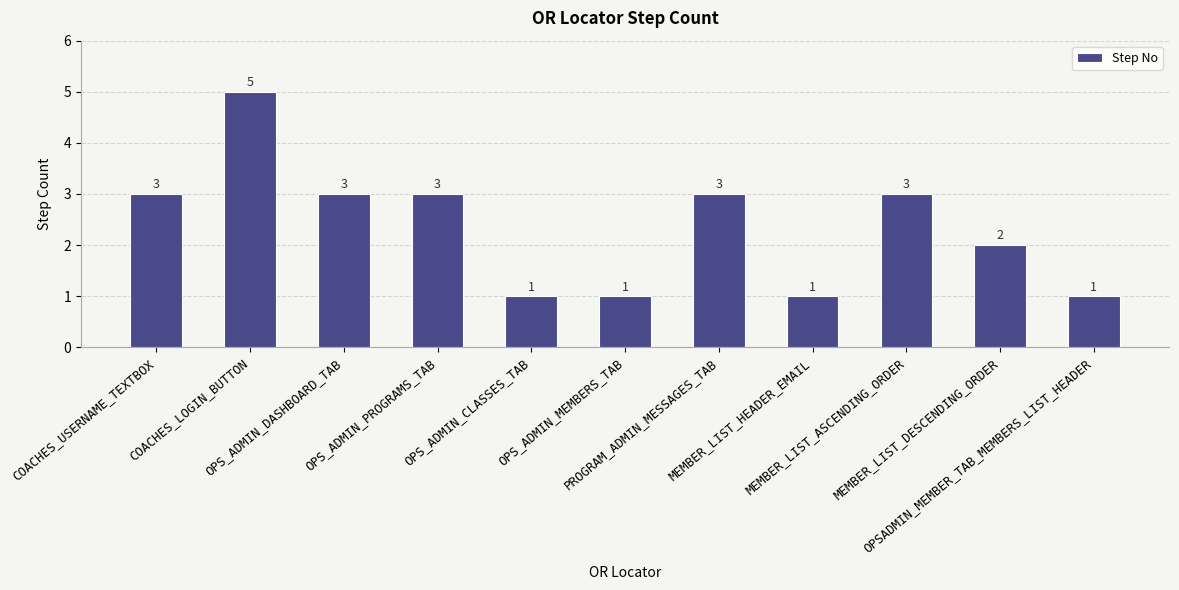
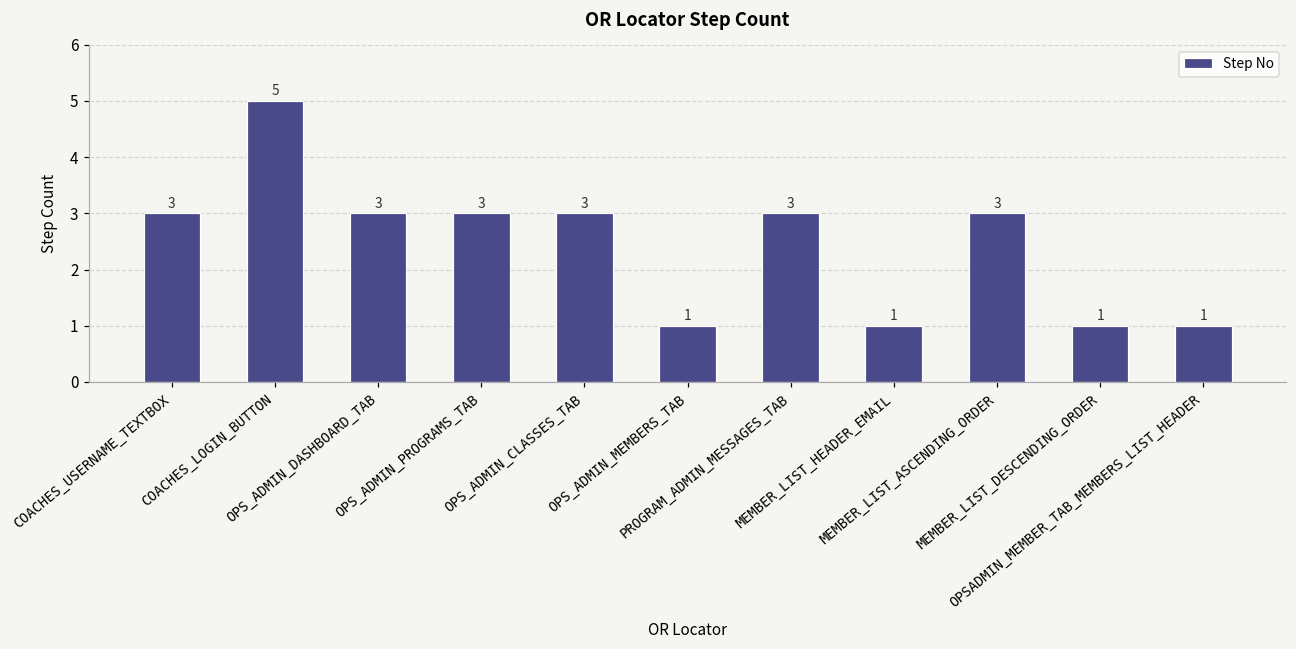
  {
    "COACHES_USERNAME_TEXTBOX": 3,
    "COACHES_LOGIN_BUTTON": 5,
    "OPS_ADMIN_DASHBOARD_TAB": 3,
    "OPS_ADMIN_PROGRAMS_TAB": 3,
-   "OPS_ADMIN_CLASSES_TAB": 1,
+   "OPS_ADMIN_CLASSES_TAB": 3,
    "OPS_ADMIN_MEMBERS_TAB": 1,
    "PROGRAM_ADMIN_MESSAGES_TAB": 3,
    "MEMBER_LIST_HEADER_EMAIL": 1,
    "MEMBER_LIST_ASCENDING_ORDER": 3,
-   "MEMBER_LIST_DESCENDING_ORDER": 2,
+   "MEMBER_LIST_DESCENDING_ORDER": 1,
    "OPSADMIN_MEMBER_TAB_MEMBERS_LIST_HEADER": 1
  }
